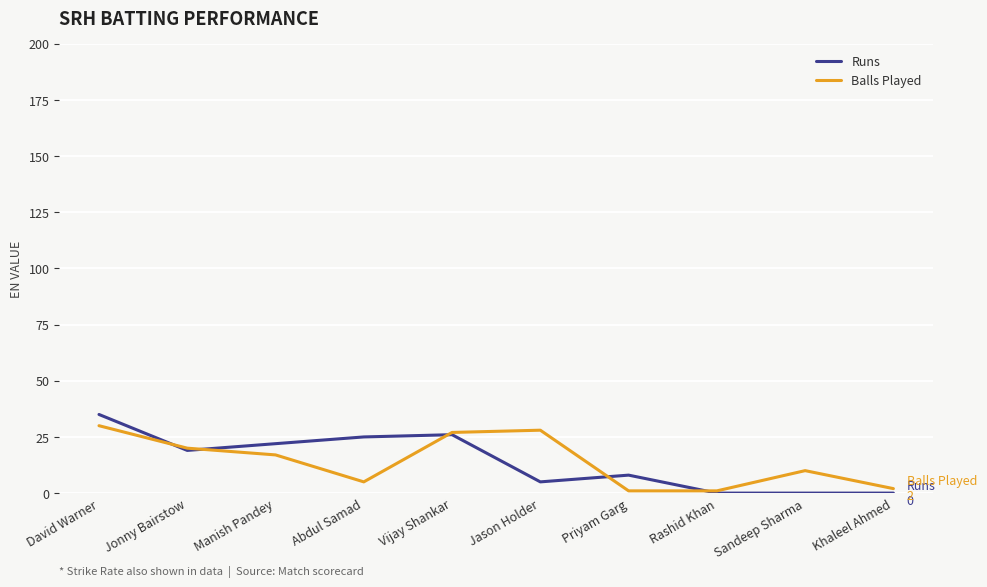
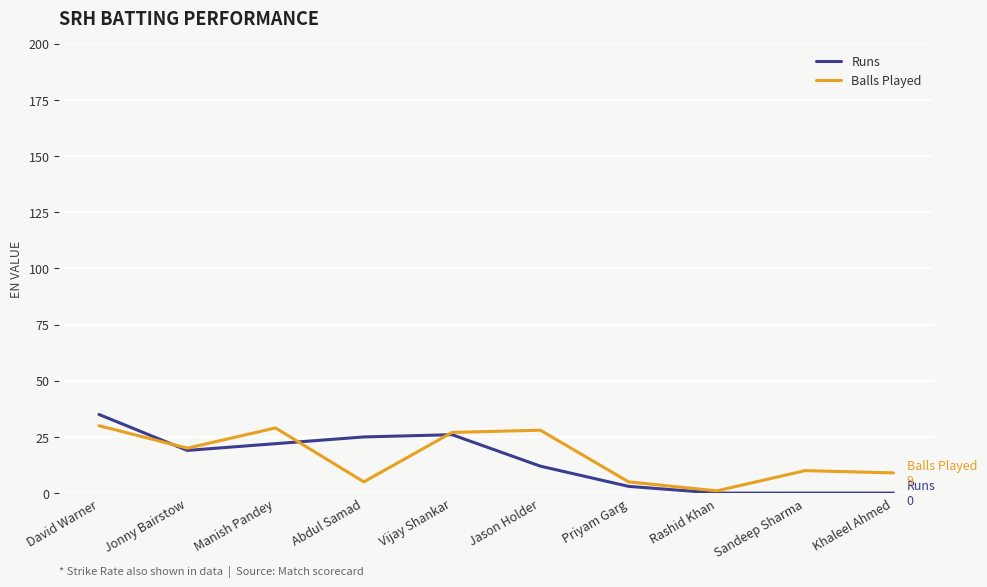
  {
    "Runs": {
      "David Warner": 35,
      "Manish Pandey": 22,
      "Abdul Samad": 25,
-     "Jason Holder": 5,
-     "Priyam Garg": 8,
+     "Jason Holder": 12,
+     "Priyam Garg": 3,
      "Sandeep Sharma": 0
    },
    "Balls Played": {
-     "Manish Pandey": 17,
-     "Priyam Garg": 1,
-     "Khaleel Ahmed": 2
+     "Manish Pandey": 29,
+     "Priyam Garg": 5,
+     "Khaleel Ahmed": 9
    }
  }
